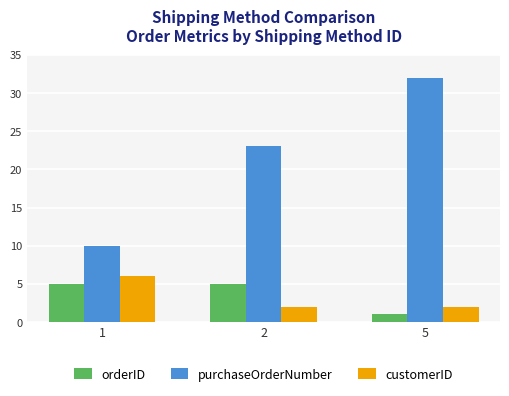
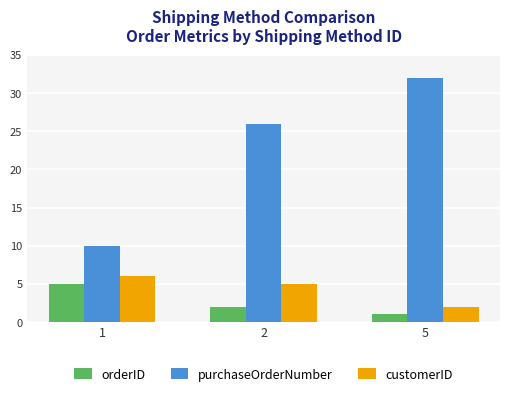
  {
    "orderID": {
      "1": 5,
-     "2": 5,
+     "2": 2,
      "5": 1
    },
    "purchaseOrderNumber": {
      "1": 10,
-     "2": 23,
+     "2": 26,
      "5": 32
    },
    "customerID": {
      "1": 6,
-     "2": 2,
+     "2": 5,
      "5": 2
    }
  }
